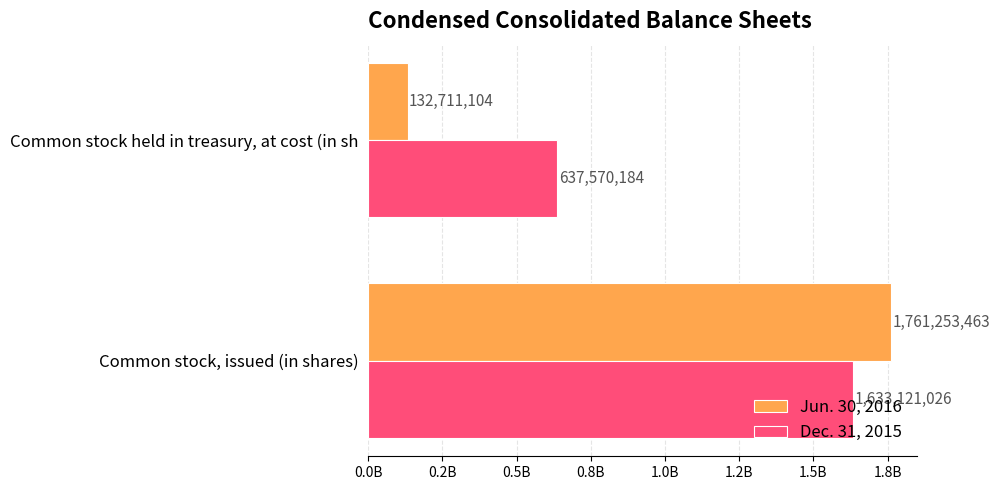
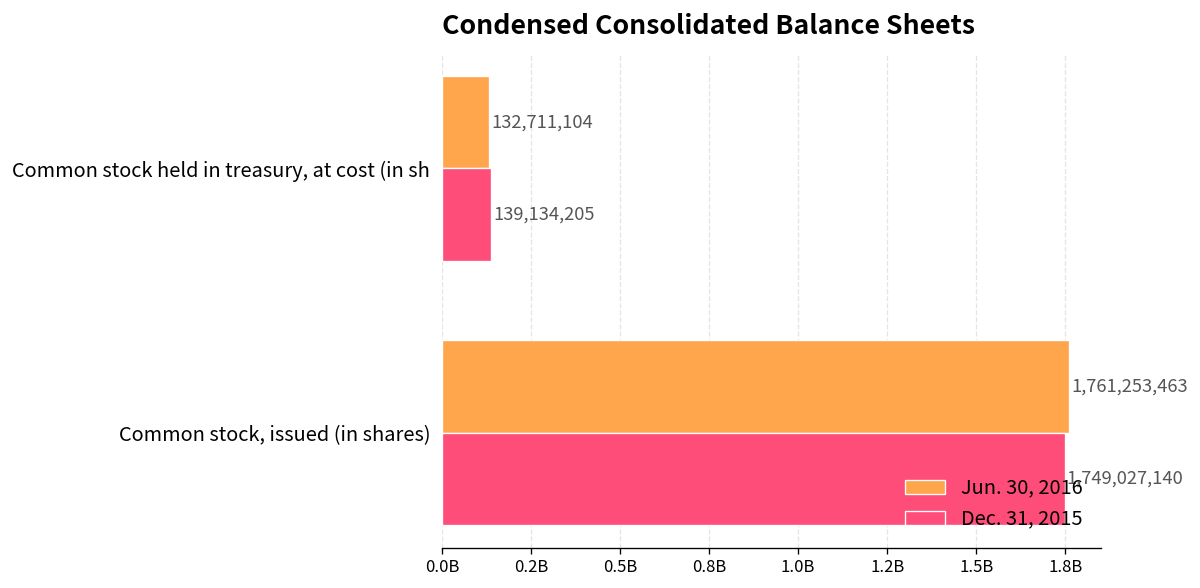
  {
    "Jun. 30, 2016": {
      "Common stock held in treasury, at cost (in sh": "132,711,104",
      "Common stock, issued (in shares)": "1,761,253,463"
    },
    "Dec. 31, 2015": {
-     "Common stock held in treasury, at cost (in sh": "637,570,184",
-     "Common stock, issued (in shares)": "1,633,121,026"
+     "Common stock held in treasury, at cost (in sh": "139,134,205",
+     "Common stock, issued (in shares)": "1,749,027,140"
    }
  }
